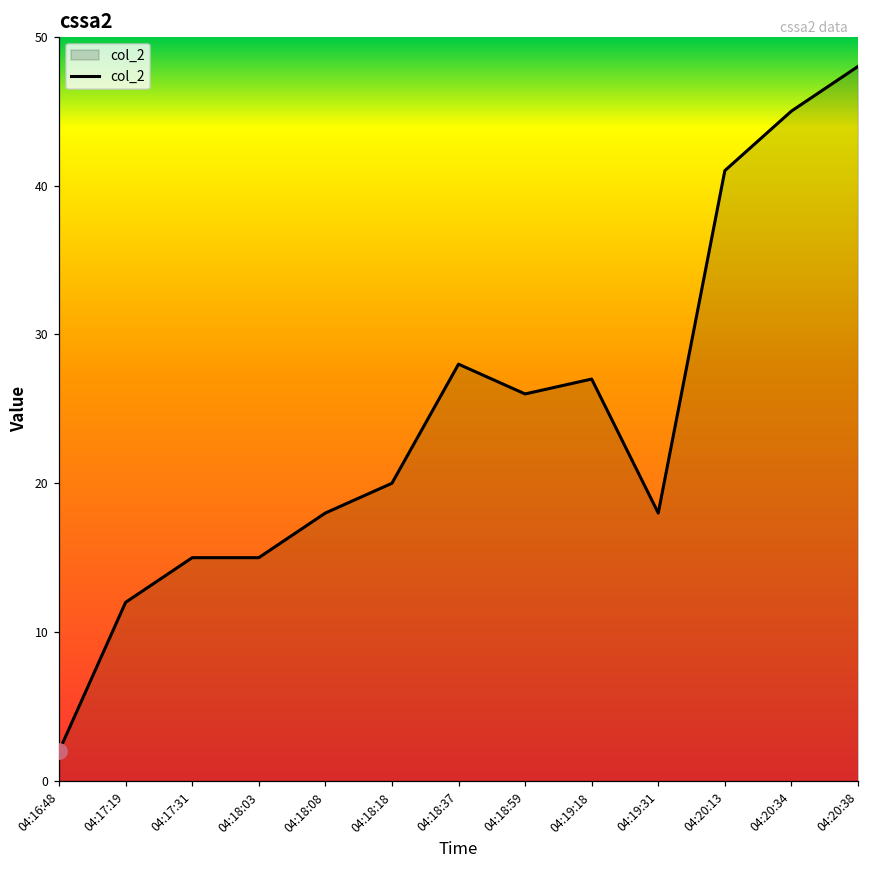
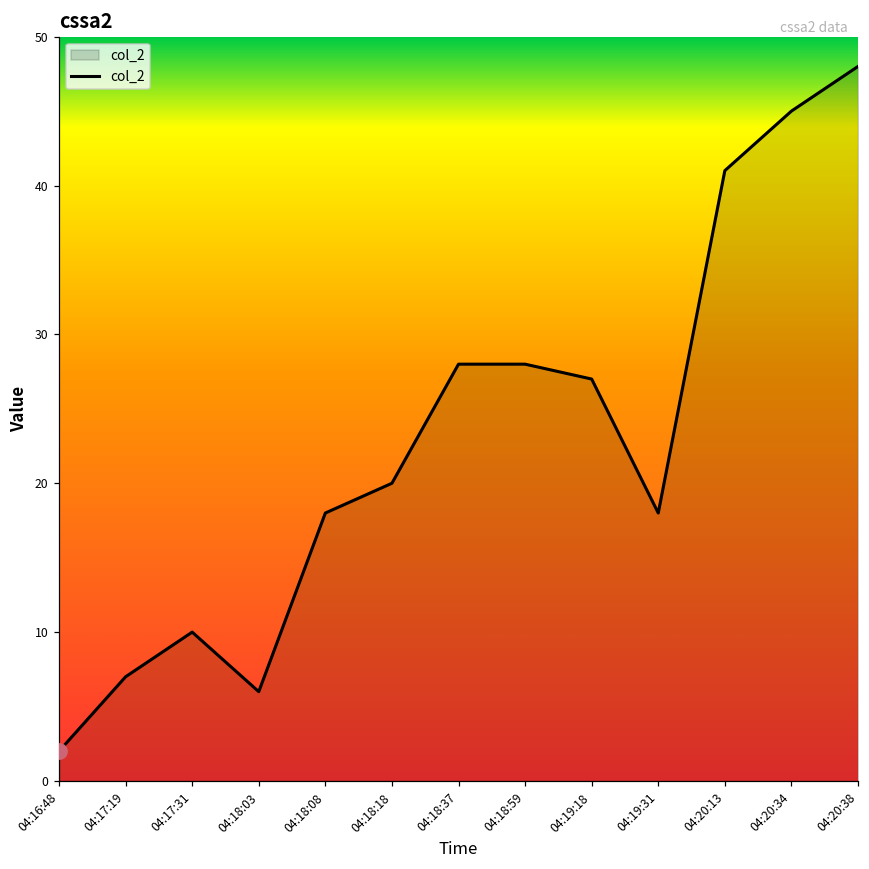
  {
    "col_2": {
-     "04:17:19": 12,
-     "04:17:31": 15,
-     "04:18:03": 15,
+     "04:17:19": 7,
+     "04:17:31": 10,
+     "04:18:03": 6,
      "04:18:08": 18,
      "04:18:18": 20,
      "04:18:37": 28,
-     "04:18:59": 26,
+     "04:18:59": 28,
      "04:19:18": 27,
      "04:19:31": 18,
      "04:20:13": 41,
      "04:20:34": 45,
      "04:20:38": 48
    }
  }
